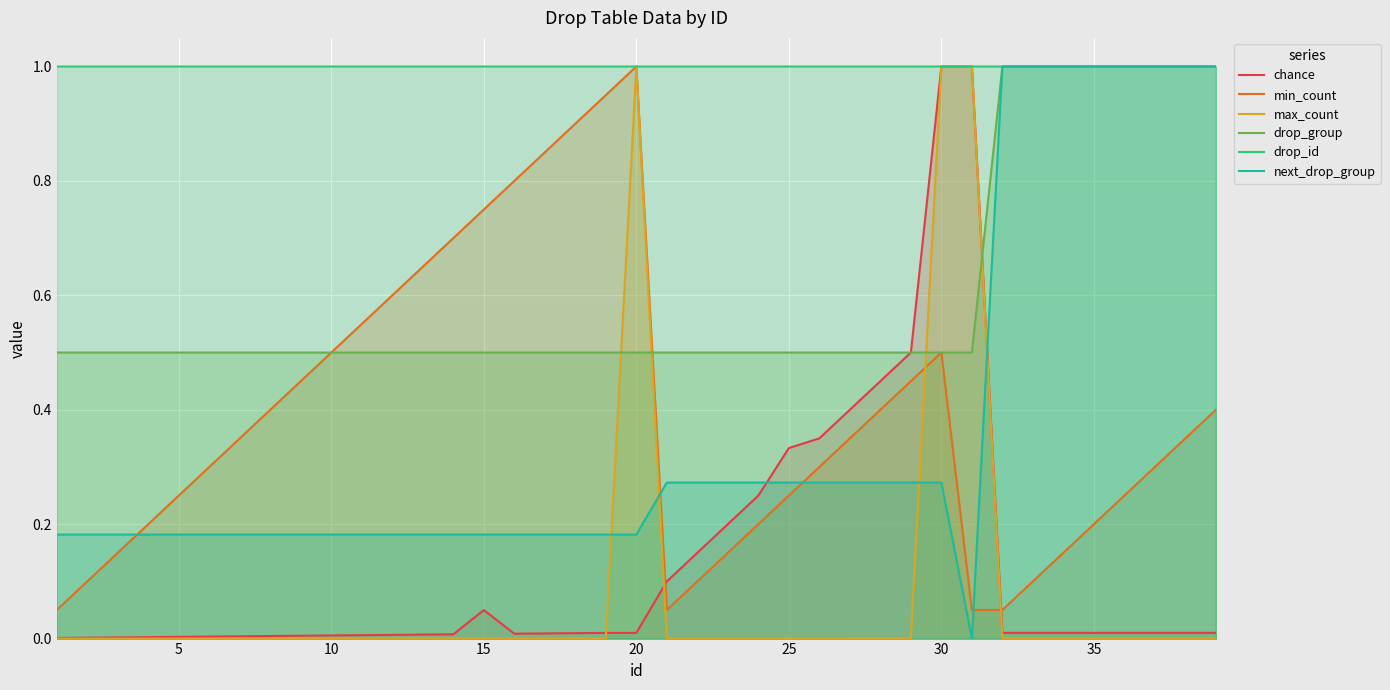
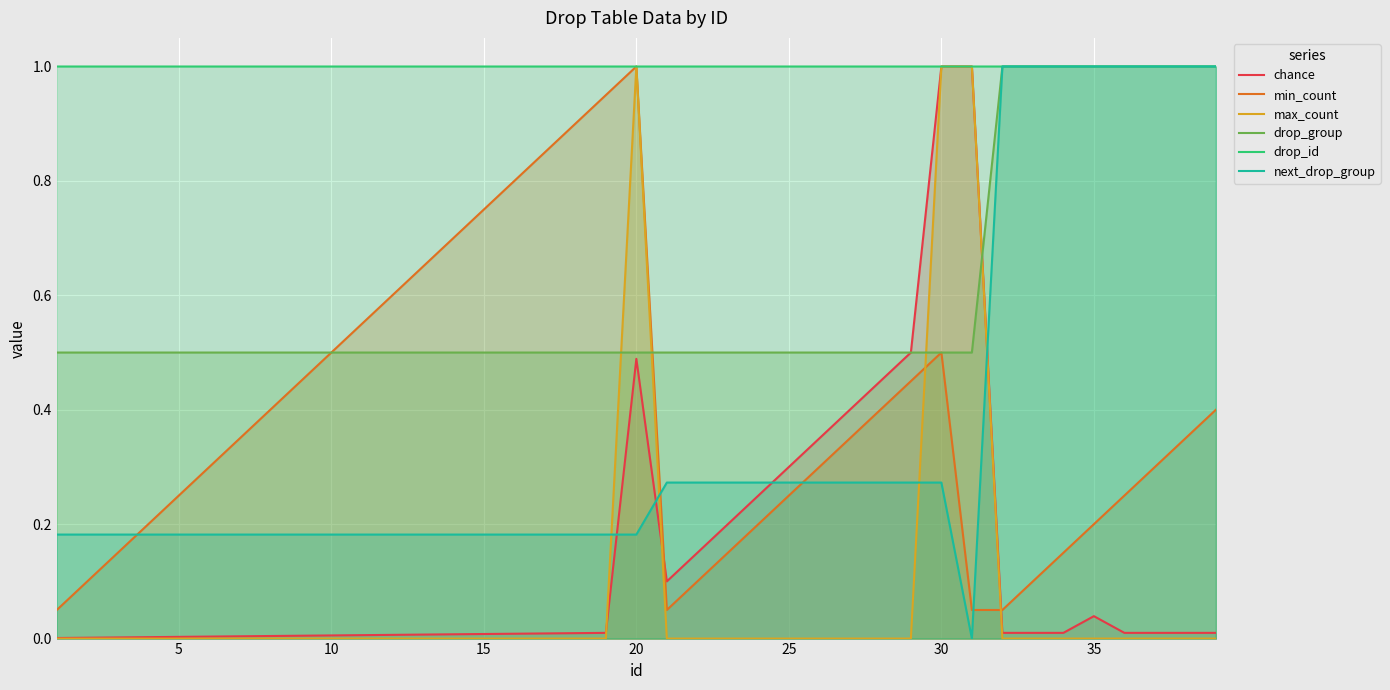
  {
    "chance": {
      "10": 0.01,
-     "15": 0.05,
-     "20": 0.01,
-     "25": 0.33,
-     "35": 0.01
+     "15": 0.01,
+     "20": 0.49,
+     "25": 0.30,
+     "35": 0.04
    },
    "drop_group": {
      "5": 0.50,
      "15": 0.50,
      "20": 0.50,
      "25": 0.50
    }
  }
